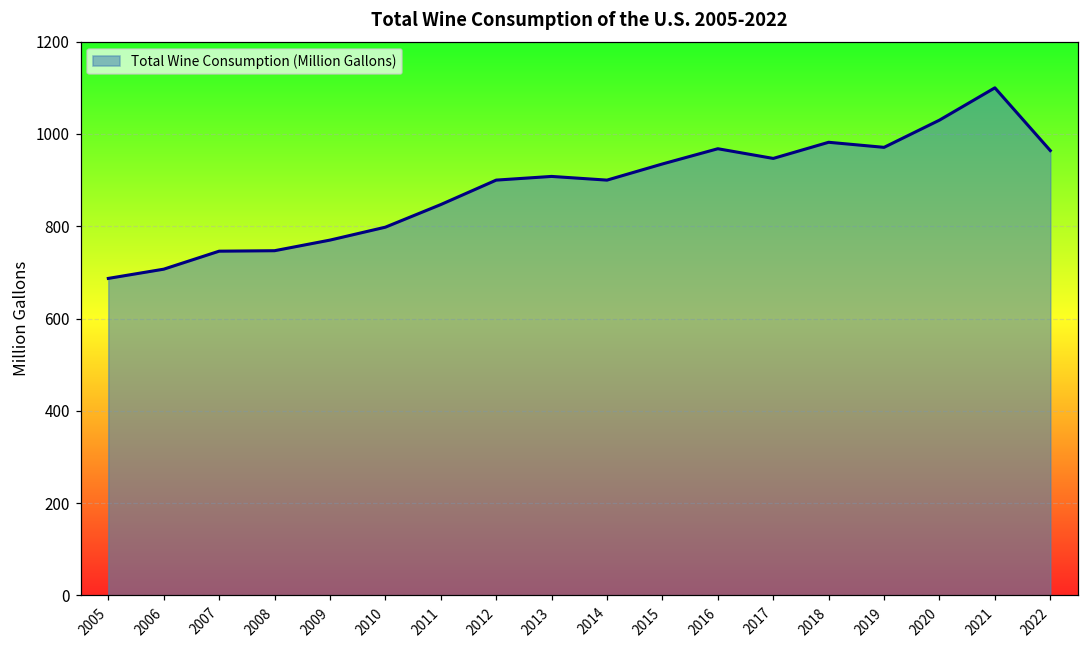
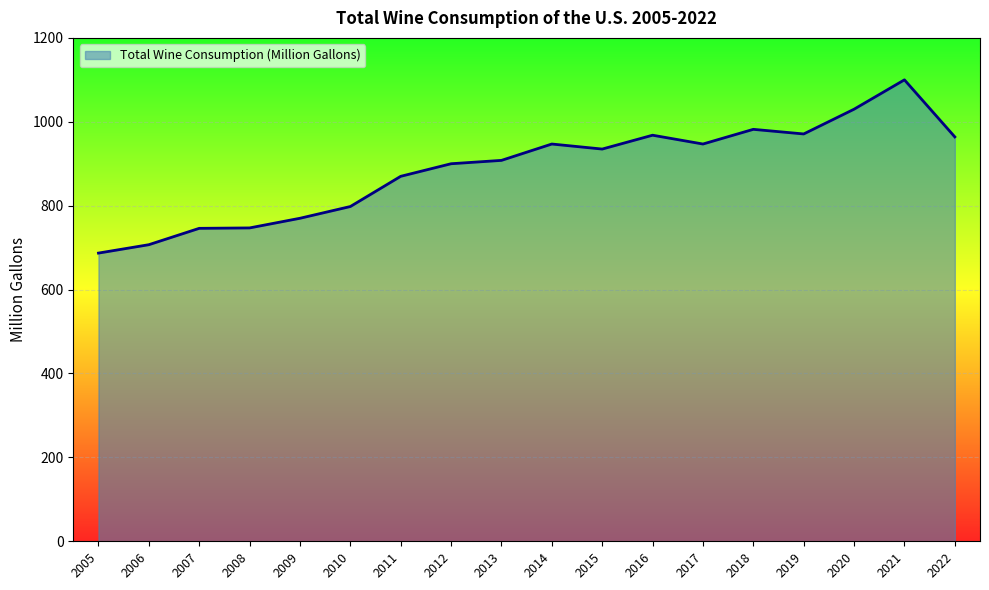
  {
    "2005": 690,
    "2006": 710,
    "2007": 750,
    "2008": 750,
    "2009": 770,
    "2010": 800,
-   "2011": 850,
+   "2011": 870,
    "2012": 900,
    "2013": 910,
-   "2014": 900,
+   "2014": 950,
    "2015": 940,
    "2016": 970,
    "2017": 950,
    "2018": 980,
    "2019": 970,
    "2020": 1030,
    "2021": 1100,
    "2022": 960
  }
